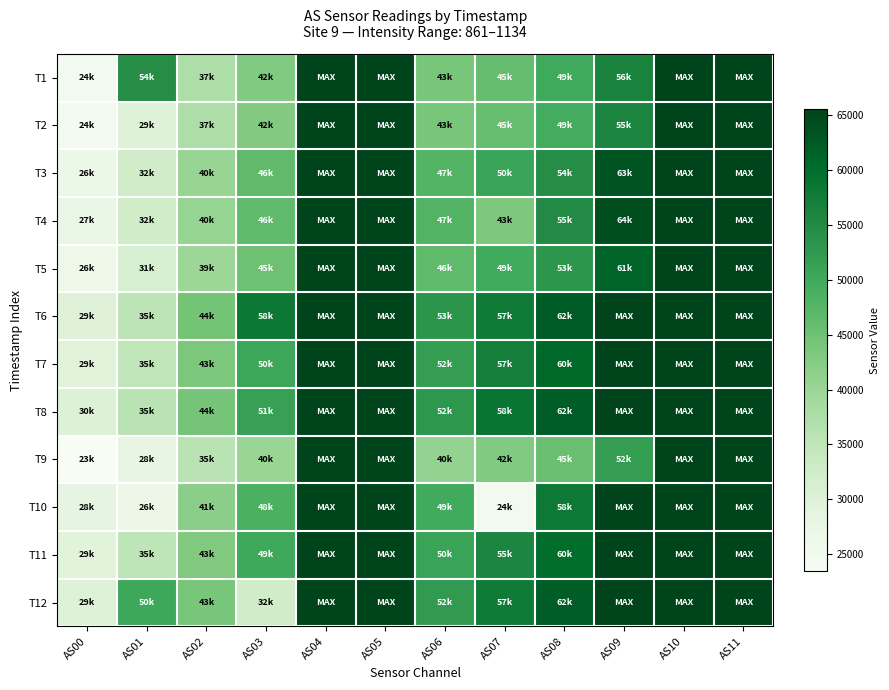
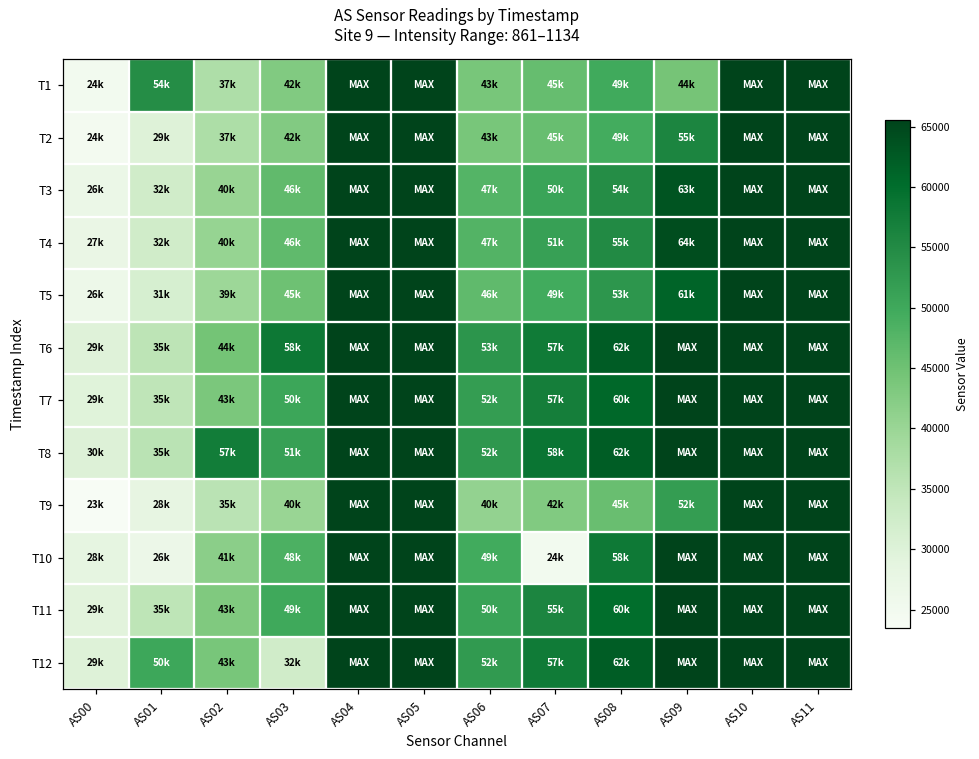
  {
    "T1": {
      "AS00": "24k",
      "AS01": "54k",
      "AS02": "37k",
      "AS03": "42k",
      "AS06": "43k",
      "AS07": "45k",
      "AS08": "49k",
-     "AS09": "56k"
+     "AS09": "44k"
    },
    "T2": {
      "AS00": "24k",
      "AS01": "29k",
      "AS02": "37k",
      "AS03": "42k",
      "AS06": "43k",
      "AS07": "45k",
      "AS08": "49k",
      "AS09": "55k"
    },
    "T3": {
      "AS00": "26k",
      "AS01": "32k",
      "AS02": "40k",
      "AS03": "46k",
      "AS06": "47k",
      "AS07": "50k",
      "AS08": "54k",
      "AS09": "63k"
    },
    "T4": {
      "AS00": "27k",
      "AS01": "32k",
      "AS02": "40k",
      "AS03": "46k",
      "AS06": "47k",
-     "AS07": "43k",
+     "AS07": "51k",
      "AS08": "55k",
      "AS09": "64k"
    },
    "T5": {
      "AS00": "26k",
      "AS01": "31k",
      "AS02": "39k",
      "AS03": "45k",
      "AS06": "46k",
      "AS07": "49k",
      "AS08": "53k",
      "AS09": "61k"
    },
    "T6": {
      "AS00": "29k",
      "AS01": "35k",
      "AS02": "44k",
      "AS03": "58k",
      "AS06": "53k",
      "AS07": "57k",
      "AS08": "62k"
    },
    "T7": {
      "AS00": "29k",
      "AS01": "35k",
      "AS02": "43k",
      "AS03": "50k",
      "AS06": "52k",
      "AS07": "57k",
      "AS08": "60k"
    },
    "T8": {
      "AS00": "30k",
      "AS01": "35k",
-     "AS02": "44k",
+     "AS02": "57k",
      "AS03": "51k",
      "AS06": "52k",
      "AS07": "58k",
      "AS08": "62k"
    },
    "T9": {
      "AS00": "23k",
      "AS01": "28k",
      "AS02": "35k",
      "AS03": "40k",
      "AS06": "40k",
      "AS07": "42k",
      "AS08": "45k",
      "AS09": "52k"
    },
    "T10": {
      "AS00": "28k",
      "AS01": "26k",
      "AS02": "41k",
      "AS03": "48k",
      "AS06": "49k",
      "AS07": "24k",
      "AS08": "58k"
    },
    "T11": {
      "AS00": "29k",
      "AS01": "35k",
      "AS02": "43k",
      "AS03": "49k",
      "AS06": "50k",
      "AS07": "55k",
      "AS08": "60k"
    },
    "T12": {
      "AS00": "29k",
      "AS01": "50k",
      "AS02": "43k",
      "AS03": "32k",
      "AS06": "52k",
      "AS07": "57k",
      "AS08": "62k"
    }
  }
